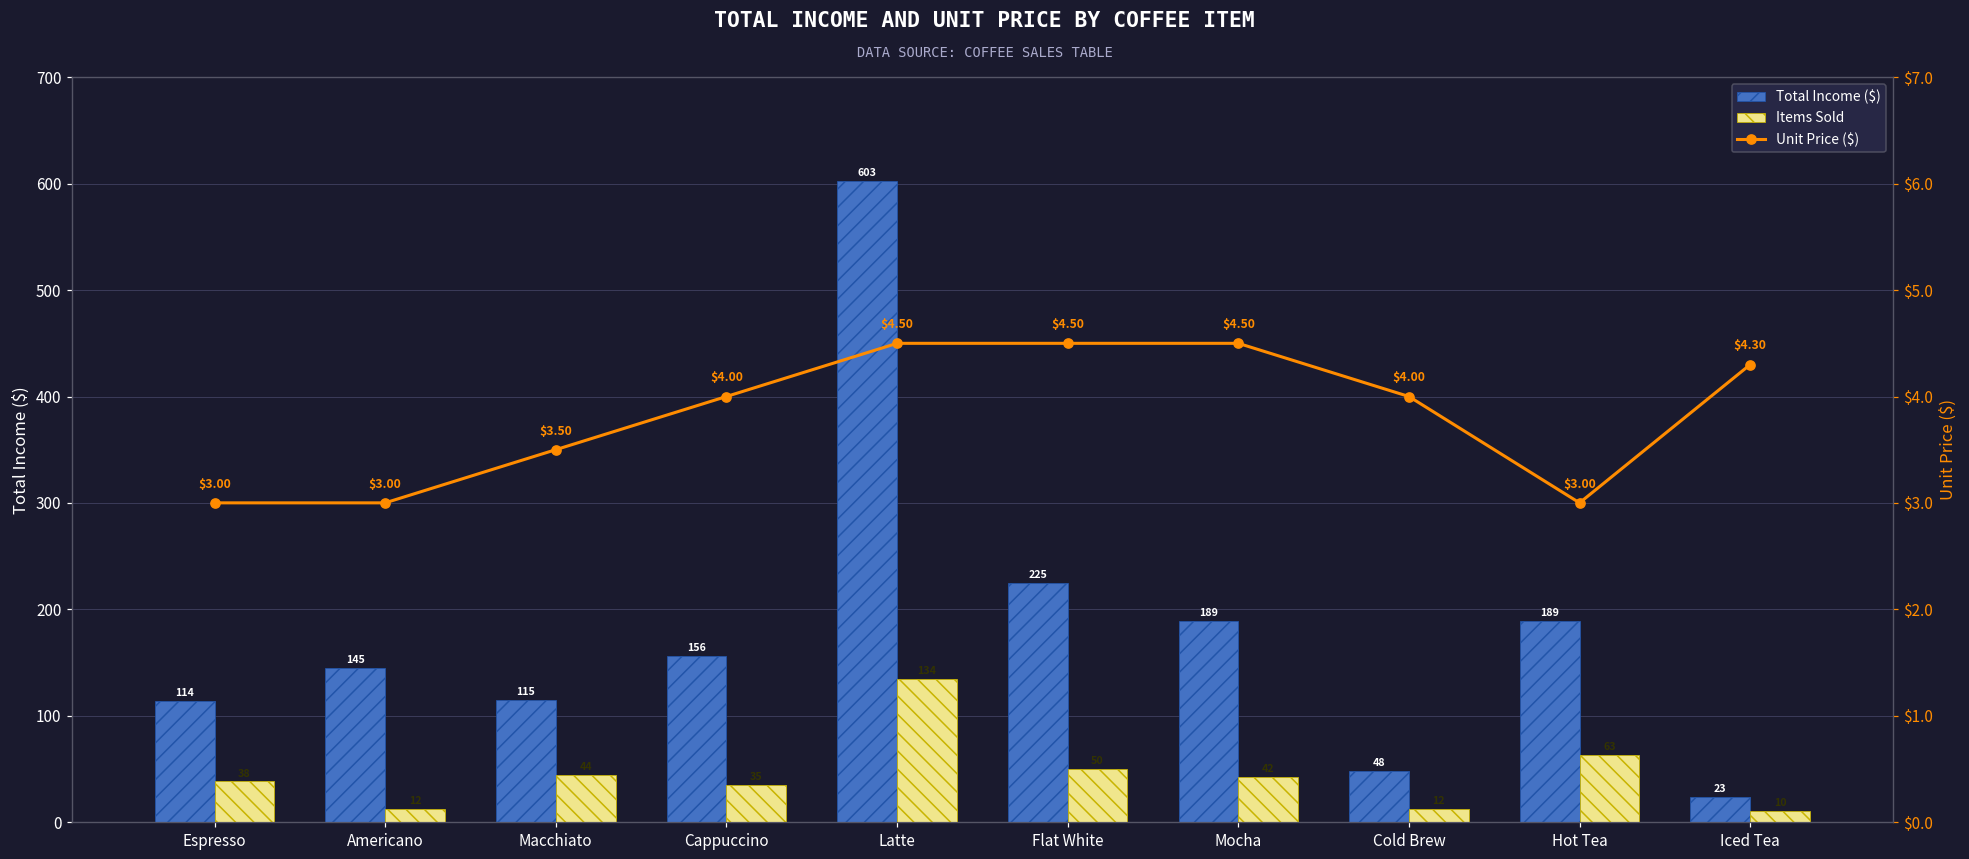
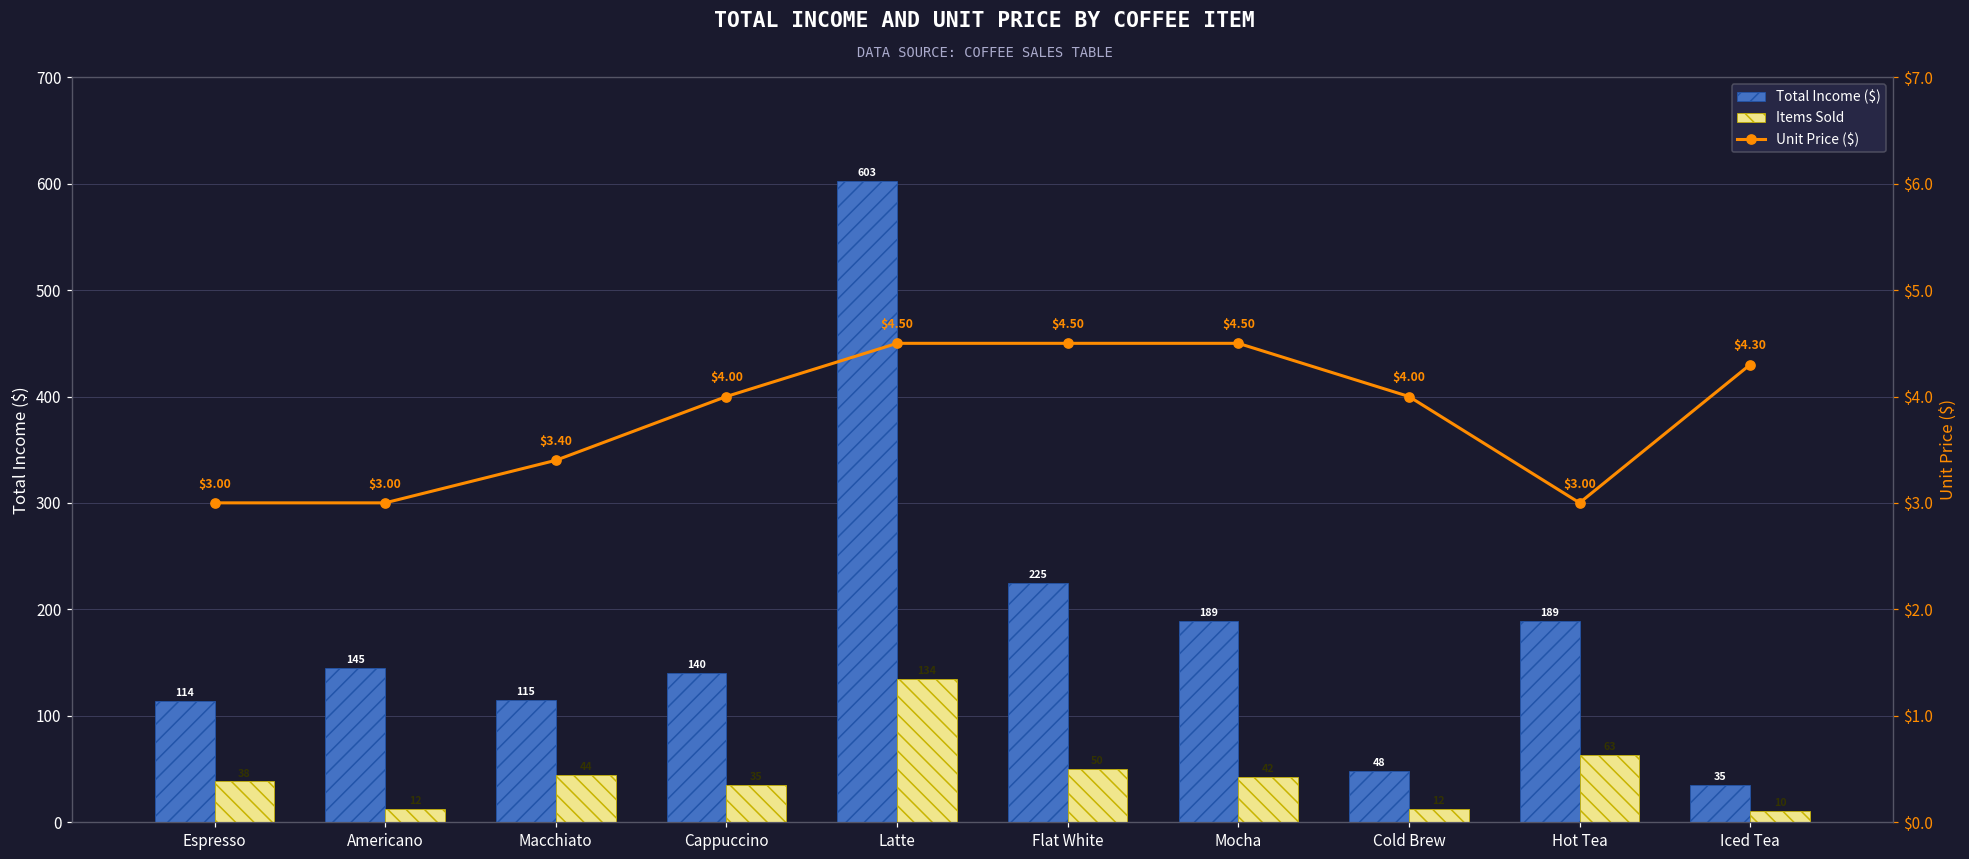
  {
    "Total Income ($)": {
      "Espresso": "114",
      "Americano": "145",
      "Macchiato": "115",
-     "Cappuccino": "156",
+     "Cappuccino": "140",
      "Latte": "603",
      "Flat White": "225",
      "Mocha": "189",
      "Cold Brew": "48",
      "Hot Tea": "189",
-     "Iced Tea": "23"
+     "Iced Tea": "35"
    },
    "Unit Price ($)": {
      "Espresso": "$3.00",
      "Americano": "$3.00",
-     "Macchiato": "$3.50",
+     "Macchiato": "$3.40",
      "Cappuccino": "$4.00",
      "Latte": "$4.50",
      "Flat White": "$4.50",
      "Mocha": "$4.50",
      "Cold Brew": "$4.00",
      "Hot Tea": "$3.00",
      "Iced Tea": "$4.30"
    }
  }
